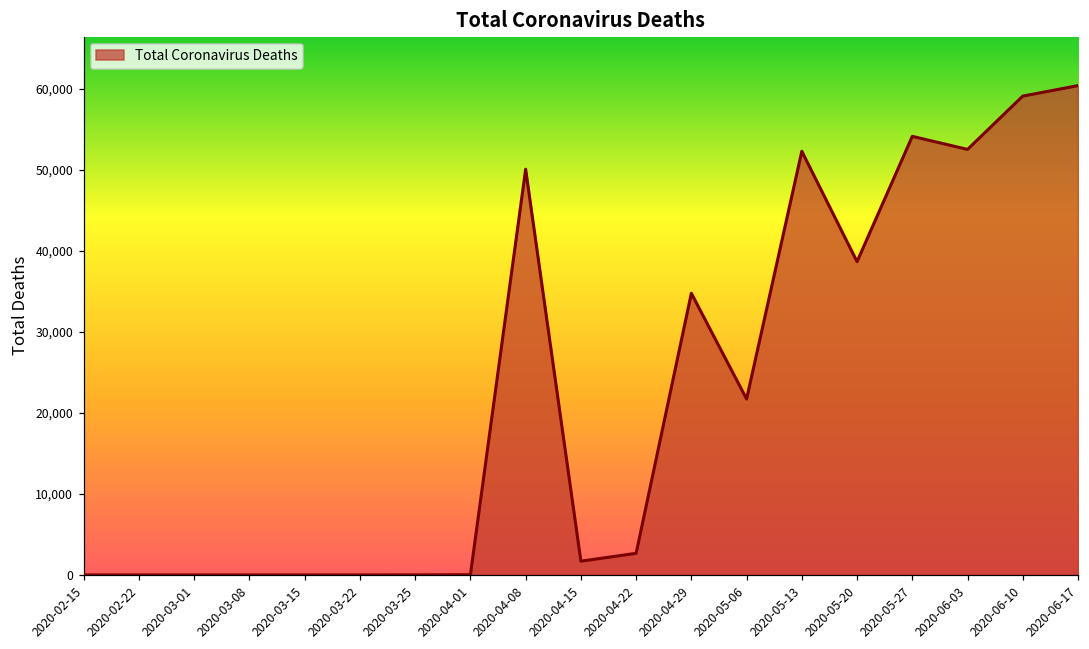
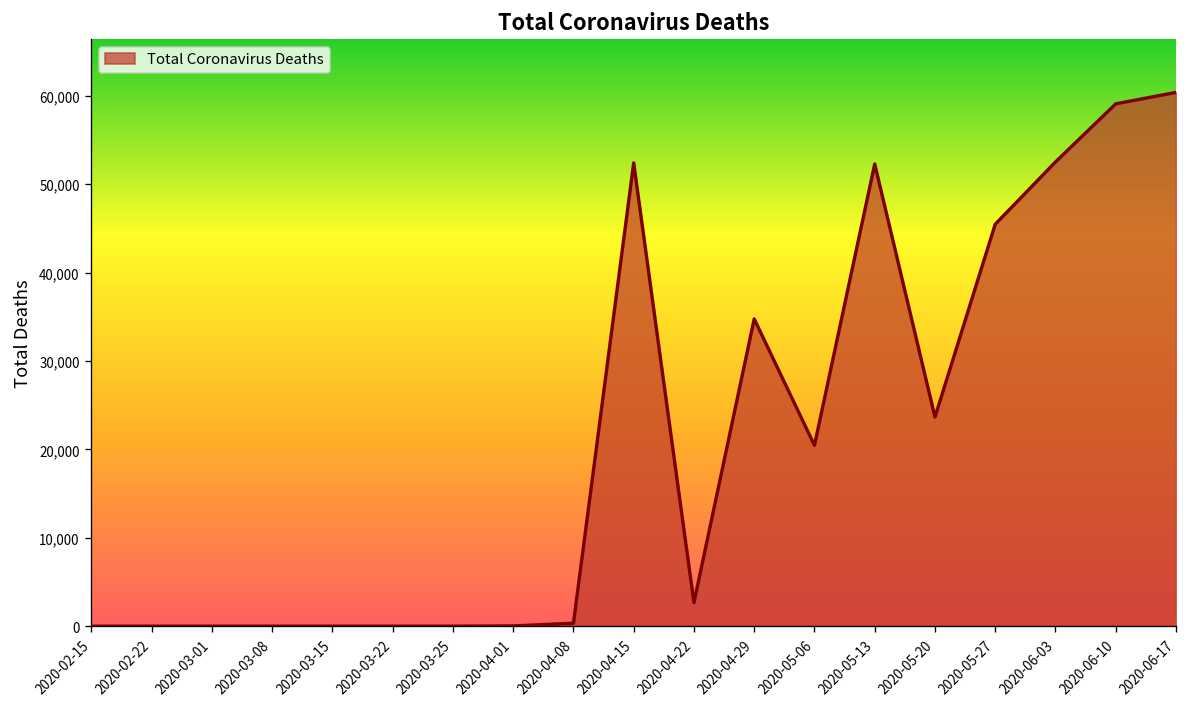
  {
    "2020-02-15": "0",
    "2020-02-22": "0",
    "2020-03-01": "0",
    "2020-03-08": "0",
    "2020-03-15": "0",
    "2020-03-22": "0",
    "2020-03-25": "0",
    "2020-04-01": "0",
-   "2020-04-08": "50,000",
-   "2020-04-15": "2,000",
+   "2020-04-08": "0",
+   "2020-04-15": "52,000",
    "2020-04-22": "3,000",
    "2020-04-29": "35,000",
-   "2020-05-06": "22,000",
+   "2020-05-06": "20,000",
    "2020-05-13": "52,000",
-   "2020-05-20": "39,000",
-   "2020-05-27": "54,000",
+   "2020-05-20": "24,000",
+   "2020-05-27": "45,000",
    "2020-06-03": "53,000",
    "2020-06-10": "59,000",
    "2020-06-17": "60,000"
  }
